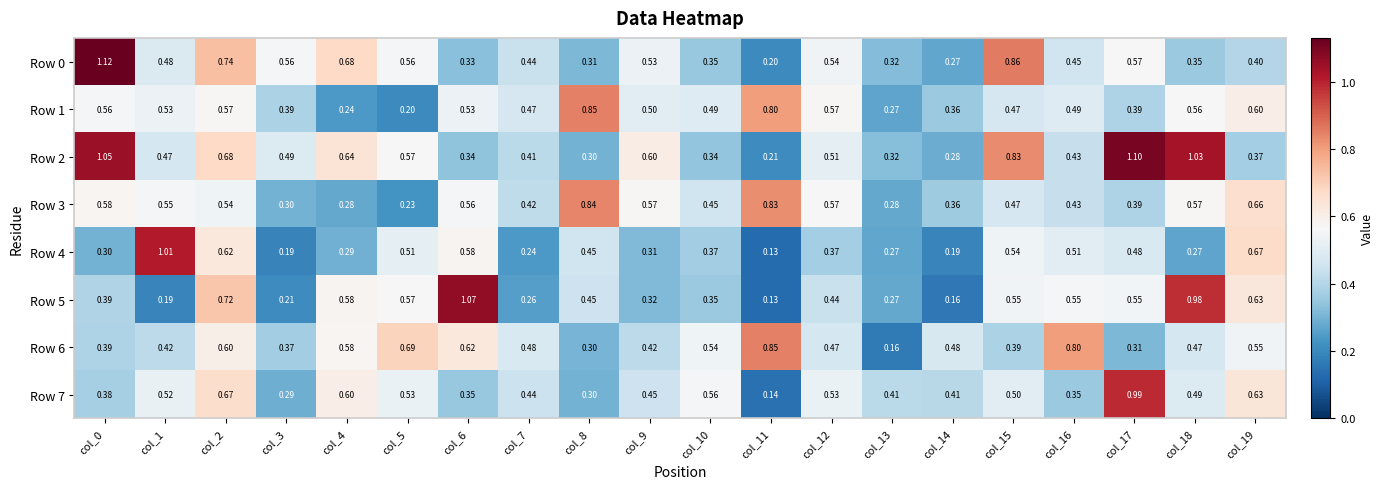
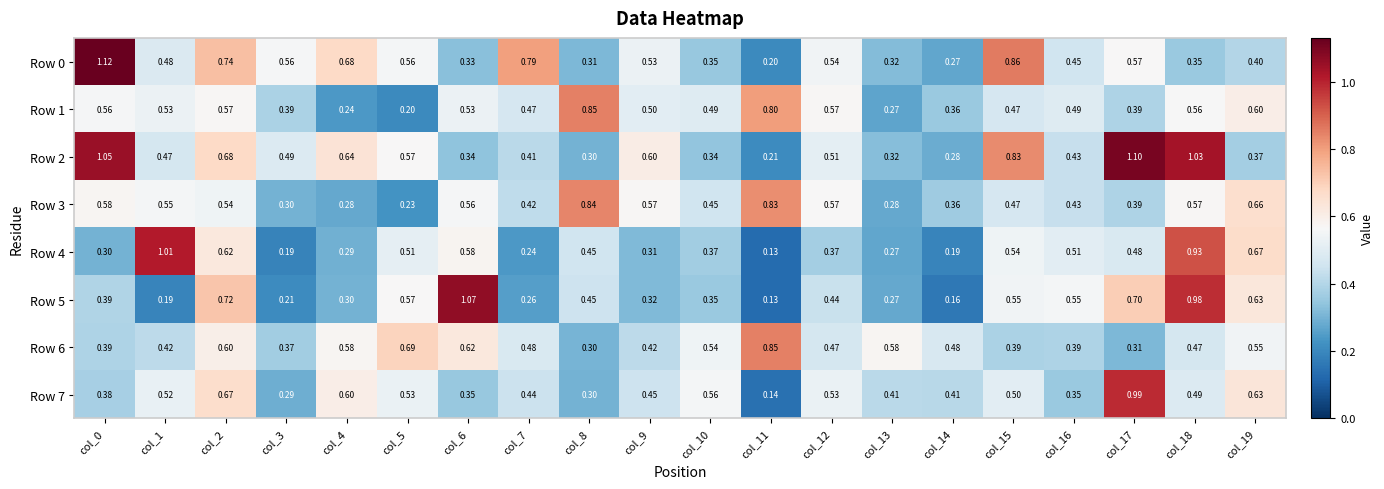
  {
    "Row 0": {
      "col_0": 1.12,
      "col_1": 0.48,
      "col_2": 0.74,
      "col_3": 0.56,
      "col_4": 0.68,
      "col_5": 0.56,
      "col_6": 0.33,
-     "col_7": 0.44,
+     "col_7": 0.79,
      "col_8": 0.31,
      "col_9": 0.53,
      "col_10": 0.35,
      "col_11": 0.20,
      "col_12": 0.54,
      "col_13": 0.32,
      "col_14": 0.27,
      "col_15": 0.86,
      "col_16": 0.45,
      "col_17": 0.57,
      "col_18": 0.35,
      "col_19": 0.40
    },
    "Row 1": {
      "col_0": 0.56,
      "col_1": 0.53,
      "col_2": 0.57,
      "col_3": 0.39,
      "col_4": 0.24,
      "col_5": 0.20,
      "col_6": 0.53,
      "col_7": 0.47,
      "col_8": 0.85,
      "col_9": 0.50,
      "col_10": 0.49,
      "col_11": 0.80,
      "col_12": 0.57,
      "col_13": 0.27,
      "col_14": 0.36,
      "col_15": 0.47,
      "col_16": 0.49,
      "col_17": 0.39,
      "col_18": 0.56,
      "col_19": 0.60
    },
    "Row 2": {
      "col_0": 1.05,
      "col_1": 0.47,
      "col_2": 0.68,
      "col_3": 0.49,
      "col_4": 0.64,
      "col_5": 0.57,
      "col_6": 0.34,
      "col_7": 0.41,
      "col_8": 0.30,
      "col_9": 0.60,
      "col_10": 0.34,
      "col_11": 0.21,
      "col_12": 0.51,
      "col_13": 0.32,
      "col_14": 0.28,
      "col_15": 0.83,
      "col_16": 0.43,
      "col_17": 1.10,
      "col_18": 1.03,
      "col_19": 0.37
    },
    "Row 3": {
      "col_0": 0.58,
      "col_1": 0.55,
      "col_2": 0.54,
      "col_3": 0.30,
      "col_4": 0.28,
      "col_5": 0.23,
      "col_6": 0.56,
      "col_7": 0.42,
      "col_8": 0.84,
      "col_9": 0.57,
      "col_10": 0.45,
      "col_11": 0.83,
      "col_12": 0.57,
      "col_13": 0.28,
      "col_14": 0.36,
      "col_15": 0.47,
      "col_16": 0.43,
      "col_17": 0.39,
      "col_18": 0.57,
      "col_19": 0.66
    },
    "Row 4": {
      "col_0": 0.30,
      "col_1": 1.01,
      "col_2": 0.62,
      "col_3": 0.19,
      "col_4": 0.29,
      "col_5": 0.51,
      "col_6": 0.58,
      "col_7": 0.24,
      "col_8": 0.45,
      "col_9": 0.31,
      "col_10": 0.37,
      "col_11": 0.13,
      "col_12": 0.37,
      "col_13": 0.27,
      "col_14": 0.19,
      "col_15": 0.54,
      "col_16": 0.51,
      "col_17": 0.48,
-     "col_18": 0.27,
+     "col_18": 0.93,
      "col_19": 0.67
    },
    "Row 5": {
      "col_0": 0.39,
      "col_1": 0.19,
      "col_2": 0.72,
      "col_3": 0.21,
-     "col_4": 0.58,
+     "col_4": 0.30,
      "col_5": 0.57,
      "col_6": 1.07,
      "col_7": 0.26,
      "col_8": 0.45,
      "col_9": 0.32,
      "col_10": 0.35,
      "col_11": 0.13,
      "col_12": 0.44,
      "col_13": 0.27,
      "col_14": 0.16,
      "col_15": 0.55,
      "col_16": 0.55,
-     "col_17": 0.55,
+     "col_17": 0.70,
      "col_18": 0.98,
      "col_19": 0.63
    },
    "Row 6": {
      "col_0": 0.39,
      "col_1": 0.42,
      "col_2": 0.60,
      "col_3": 0.37,
      "col_4": 0.58,
      "col_5": 0.69,
      "col_6": 0.62,
      "col_7": 0.48,
      "col_8": 0.30,
      "col_9": 0.42,
      "col_10": 0.54,
      "col_11": 0.85,
      "col_12": 0.47,
-     "col_13": 0.16,
+     "col_13": 0.58,
      "col_14": 0.48,
      "col_15": 0.39,
-     "col_16": 0.80,
+     "col_16": 0.39,
      "col_17": 0.31,
      "col_18": 0.47,
      "col_19": 0.55
    },
    "Row 7": {
      "col_0": 0.38,
      "col_1": 0.52,
      "col_2": 0.67,
      "col_3": 0.29,
      "col_4": 0.60,
      "col_5": 0.53,
      "col_6": 0.35,
      "col_7": 0.44,
      "col_8": 0.30,
      "col_9": 0.45,
      "col_10": 0.56,
      "col_11": 0.14,
      "col_12": 0.53,
      "col_13": 0.41,
      "col_14": 0.41,
      "col_15": 0.50,
      "col_16": 0.35,
      "col_17": 0.99,
      "col_18": 0.49,
      "col_19": 0.63
    }
  }
